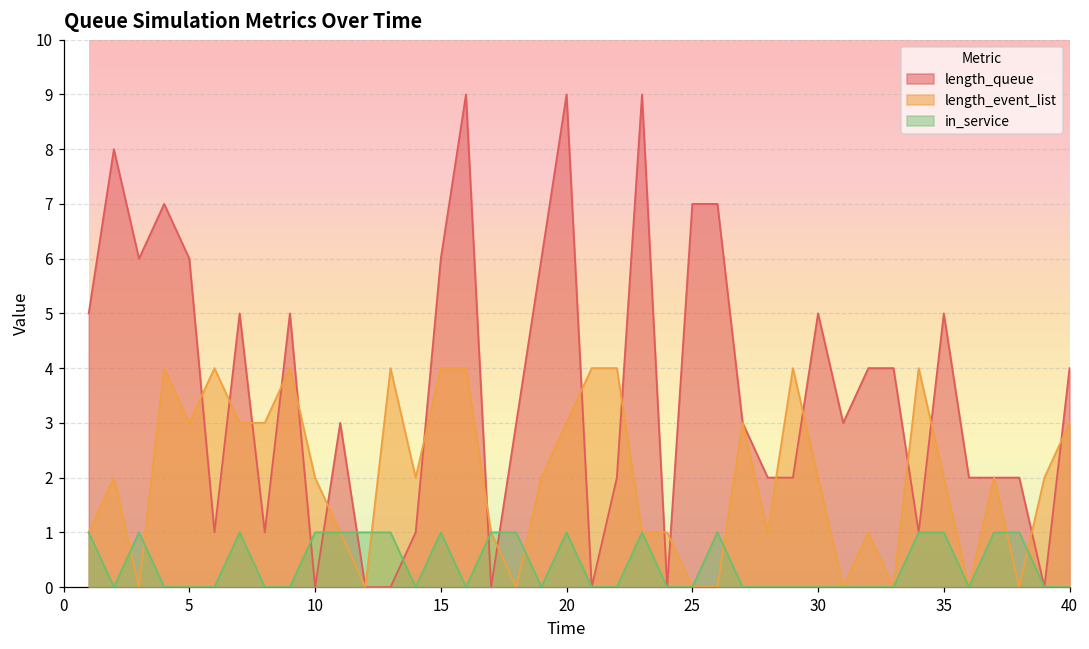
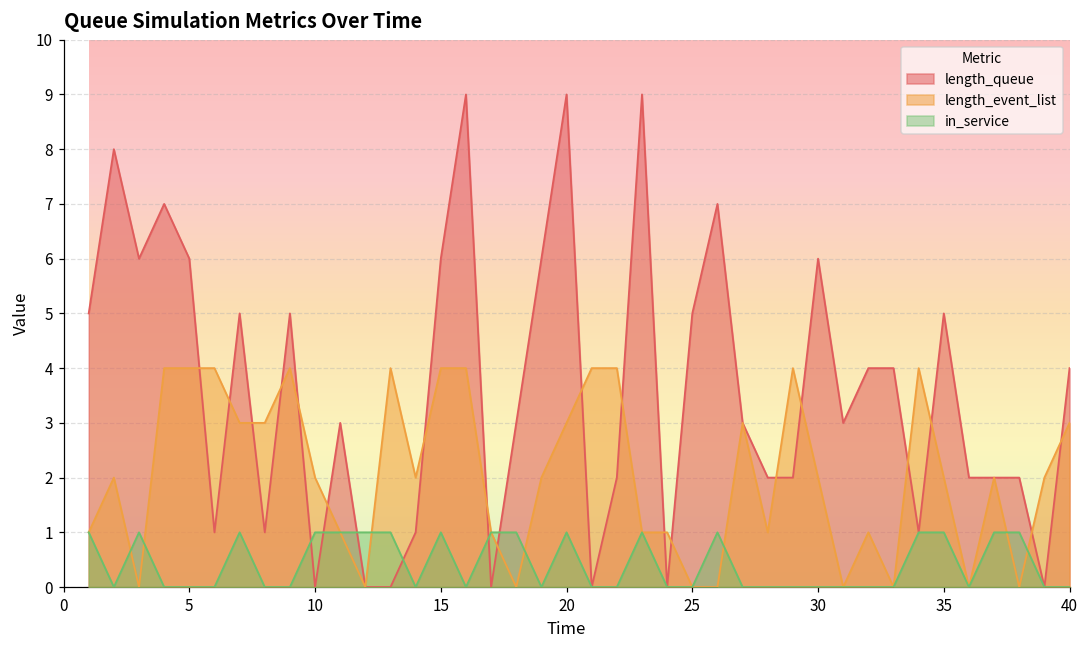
  {
    "length_queue": {
      "5": 6,
      "10": 0,
      "15": 6,
      "20": 9,
-     "25": 7,
-     "30": 5,
+     "25": 5,
+     "30": 6,
      "35": 5,
      "40": 4
    },
    "length_event_list": {
-     "5": 3,
+     "5": 4,
      "10": 2,
      "15": 4,
      "20": 3,
      "30": 2,
      "35": 2,
      "40": 3
    },
    "in_service": {
      "5": 0,
      "10": 1,
      "15": 1,
      "20": 1,
      "30": 0,
      "35": 1,
      "40": 0
    }
  }
